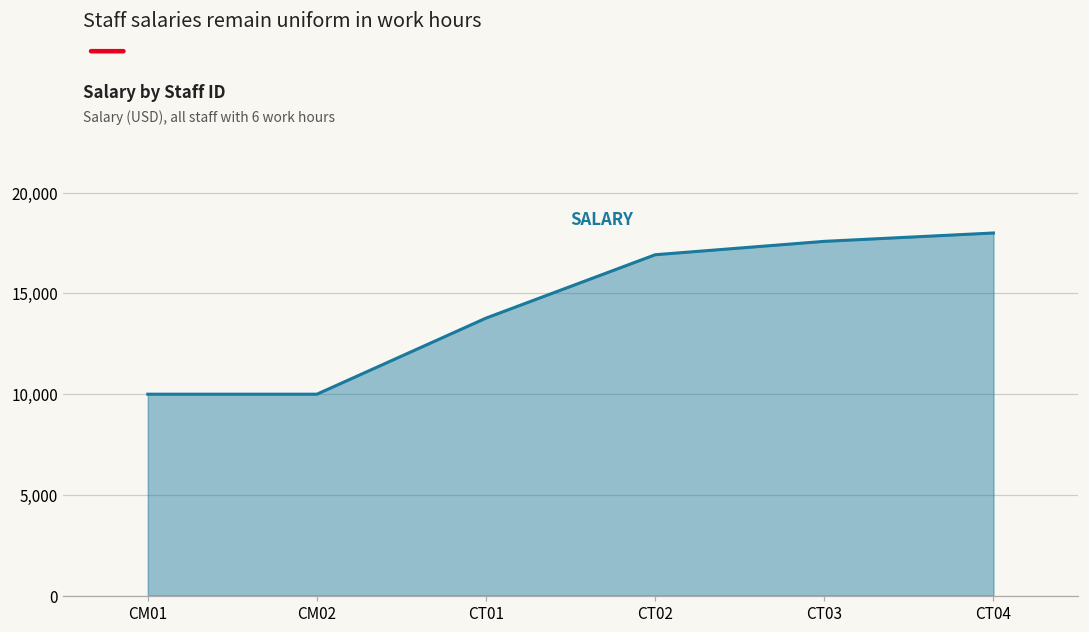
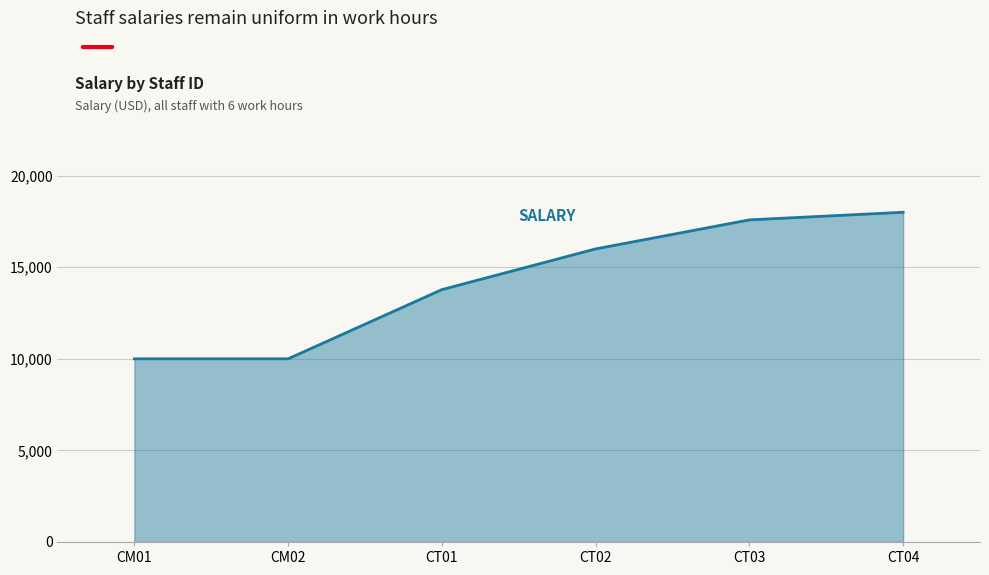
  {
    "CM01": "10,000",
    "CM02": "10,000",
    "CT01": "13,800",
-   "CT02": "16,900",
+   "CT02": "16,000",
    "CT03": "17,600",
    "CT04": "18,000"
  }
